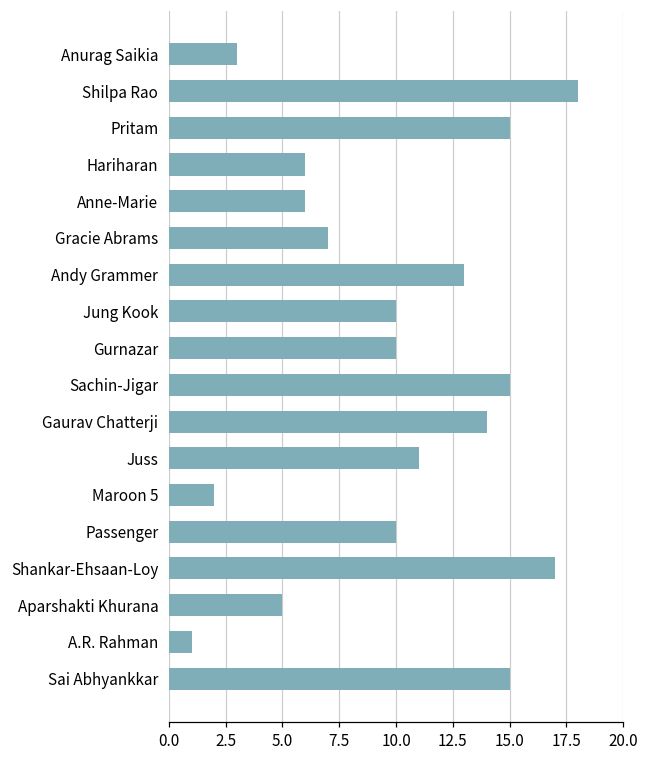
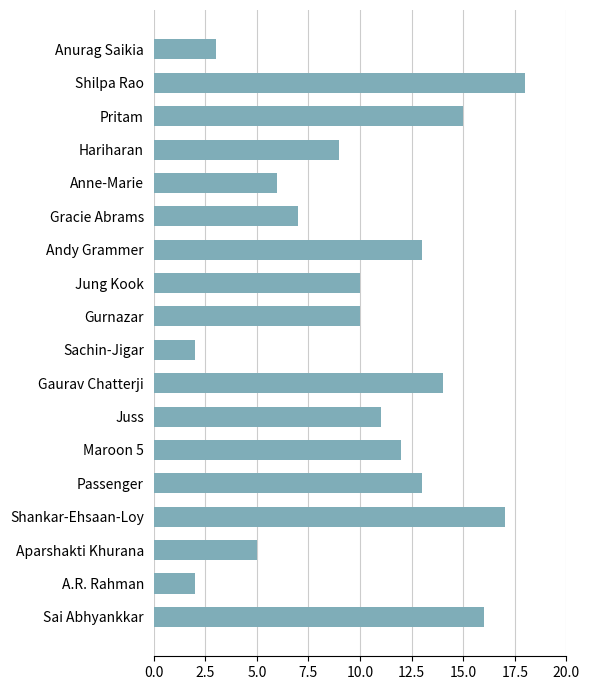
  {
    "Anurag Saikia": 3,
    "Shilpa Rao": 18,
    "Pritam": 15,
-   "Hariharan": 6,
+   "Hariharan": 9,
    "Anne-Marie": 6,
    "Gracie Abrams": 7,
    "Andy Grammer": 13,
    "Jung Kook": 10,
    "Gurnazar": 10,
-   "Sachin-Jigar": 15,
+   "Sachin-Jigar": 2,
    "Gaurav Chatterji": 14,
    "Juss": 11,
-   "Maroon 5": 2,
-   "Passenger": 10,
+   "Maroon 5": 12,
+   "Passenger": 13,
    "Shankar-Ehsaan-Loy": 17,
    "Aparshakti Khurana": 5,
-   "A.R. Rahman": 1,
-   "Sai Abhyankkar": 15
+   "A.R. Rahman": 2,
+   "Sai Abhyankkar": 16
  }
